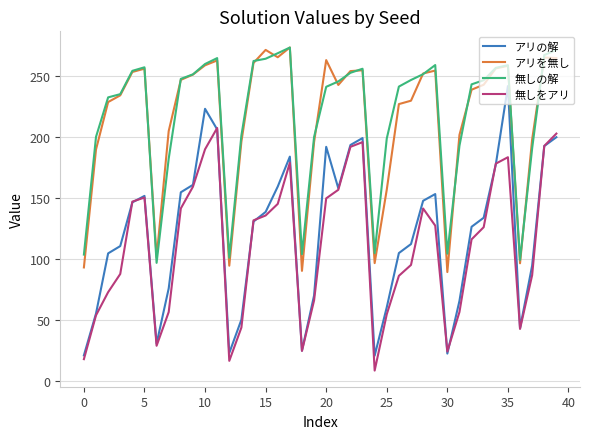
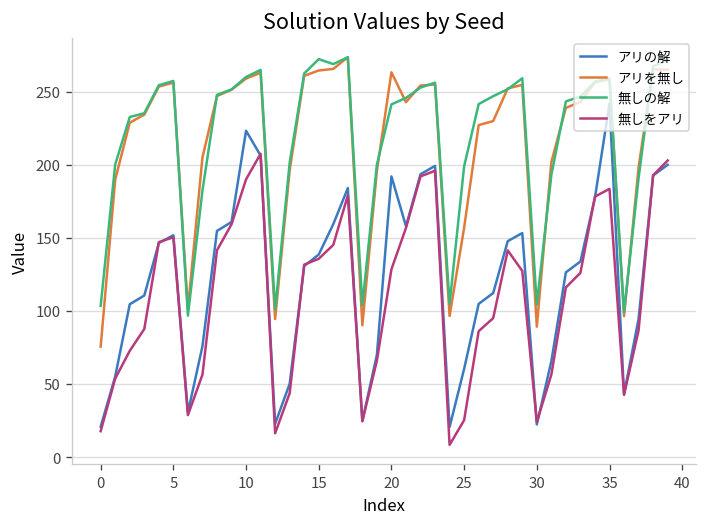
  {
    "アリの解": {
      "0": 21,
      "10": 223,
      "15": 139,
      "20": 192,
      "25": 60
    },
    "アリを無し": {
-     "0": 93,
-     "15": 272,
+     "0": 76,
+     "15": 264,
      "20": 263,
      "25": 157,
      "30": 89
    },
    "無しの解": {
      "0": 104,
-     "15": 264,
+     "15": 272,
      "20": 241,
      "25": 199,
      "30": 104
    },
    "無しをアリ": {
      "0": 18,
      "10": 190,
      "15": 136,
-     "20": 150,
-     "25": 55,
+     "20": 128,
+     "25": 25,
      "35": 183
    }
  }
